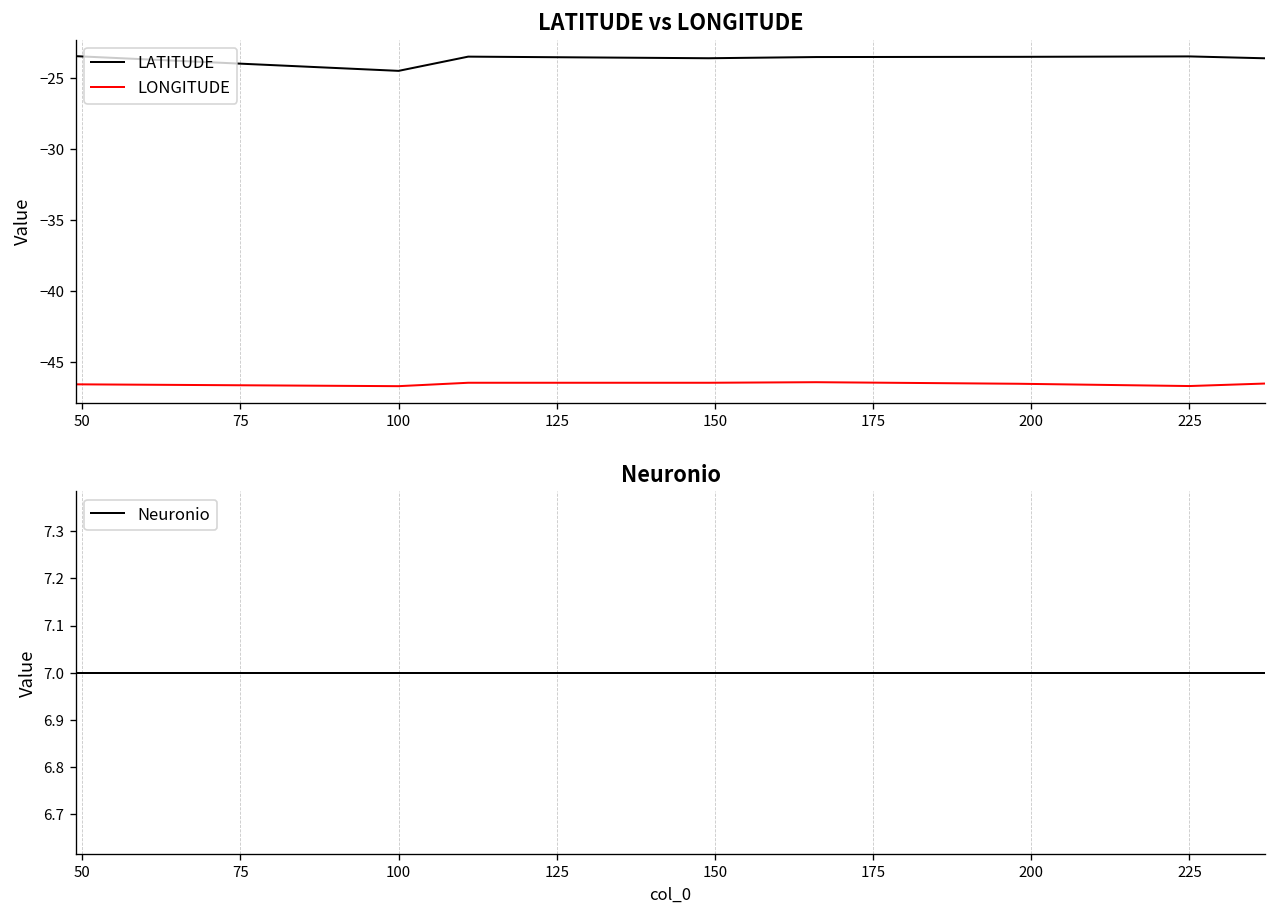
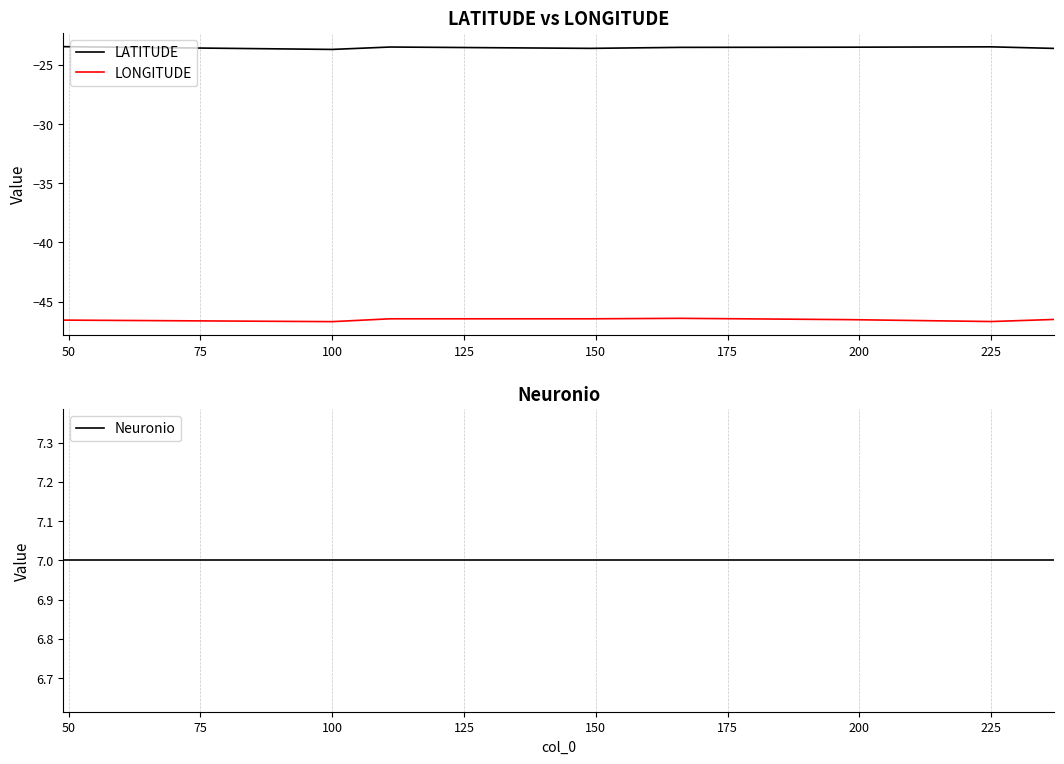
  {
    "LATITUDE vs LONGITUDE": {
      "LATITUDE": {
-       "100": -24.5,
+       "100": -23.7,
        "225": -23.5
      },
      "LONGITUDE": {
        "100": -46.7,
        "225": -46.7
      }
    },
    "Neuronio": {
      "100": 7.00,
      "225": 7.00
    }
  }
